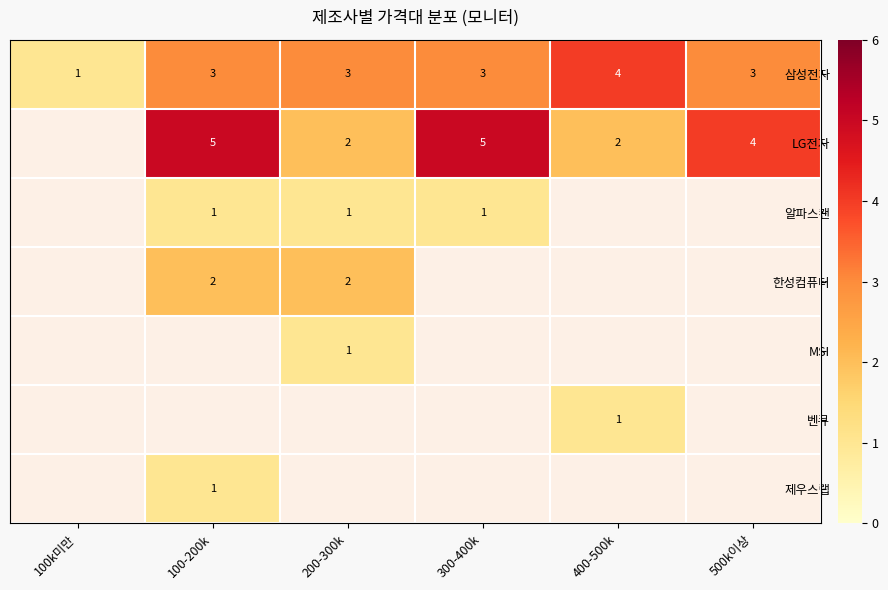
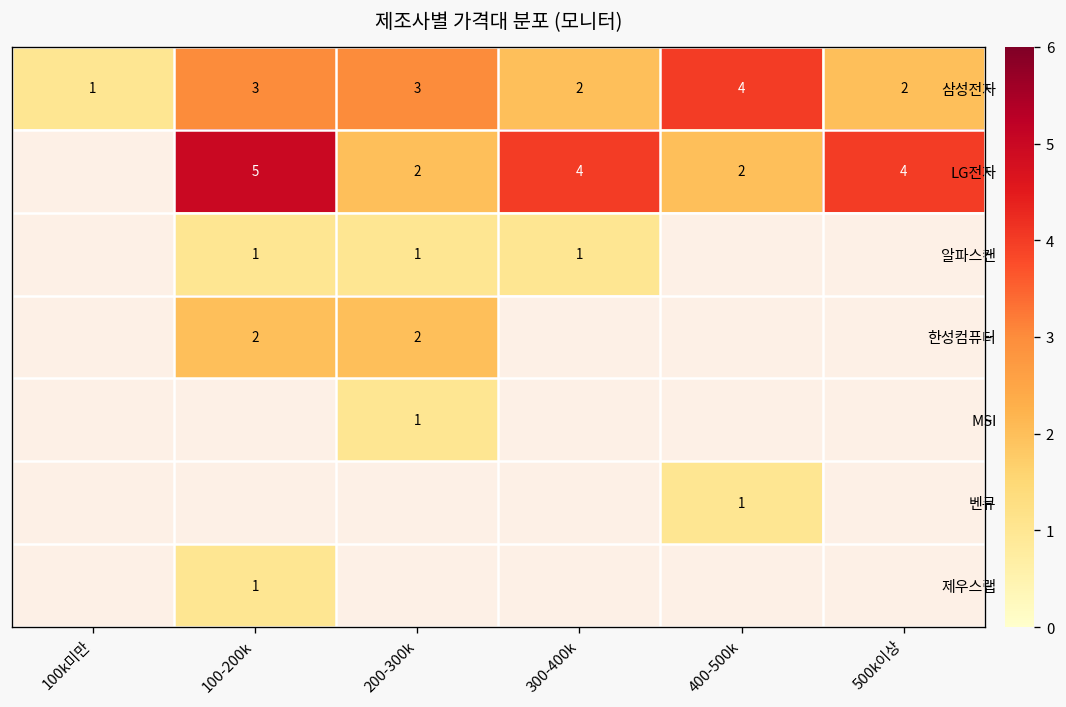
  {
    "삼성전자": {
      "100k미만": 1,
      "100-200k": 3,
      "200-300k": 3,
-     "300-400k": 3,
+     "300-400k": 2,
      "400-500k": 4,
-     "500k이상": 3
+     "500k이상": 2
    },
    "LG전자": {
      "100-200k": 5,
      "200-300k": 2,
-     "300-400k": 5,
+     "300-400k": 4,
      "400-500k": 2,
      "500k이상": 4
    },
    "알파스캔": {
      "100-200k": 1,
      "200-300k": 1,
      "300-400k": 1
    },
    "한성컴퓨터": {
      "100-200k": 2,
      "200-300k": 2
    },
    "MSI": {
      "200-300k": 1
    },
    "벤큐": {
      "400-500k": 1
    },
    "제우스랩": {
      "100-200k": 1
    }
  }
